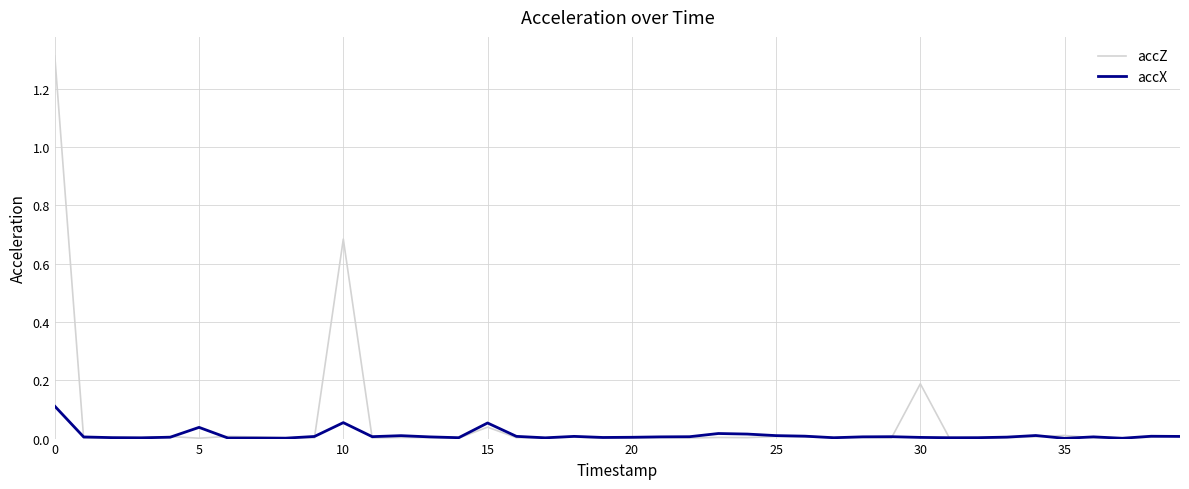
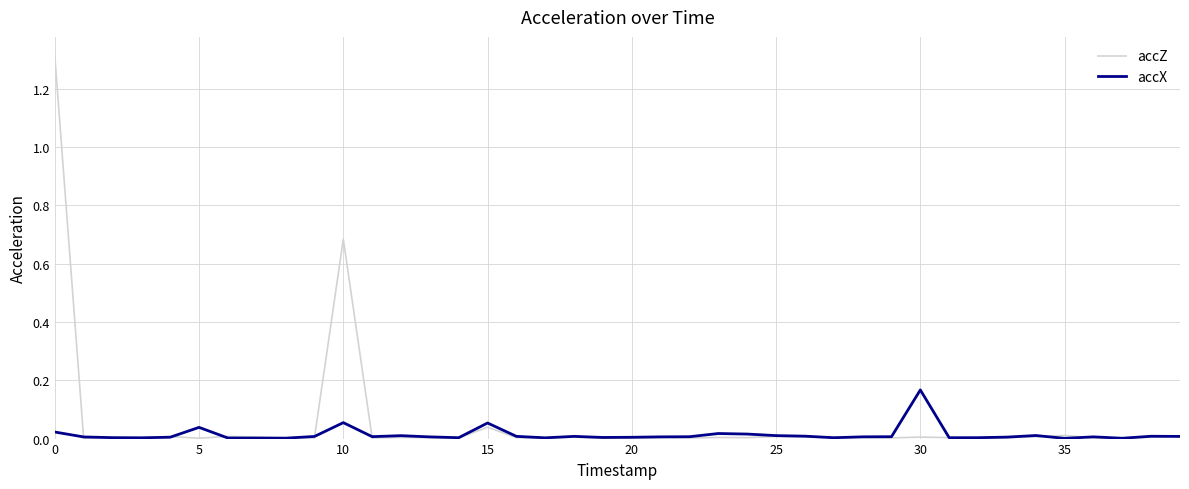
  {
    "accZ": {
      "0": 1.31,
      "5": 0.00,
      "10": 0.68,
      "15": 0.04,
-     "30": 0.19,
+     "30": 0.01,
      "35": 0.01
    },
    "accX": {
-     "0": 0.11,
+     "0": 0.02,
      "5": 0.04,
      "10": 0.05,
      "15": 0.05,
-     "30": 0.00,
+     "30": 0.17,
      "35": 0.00
    }
  }
